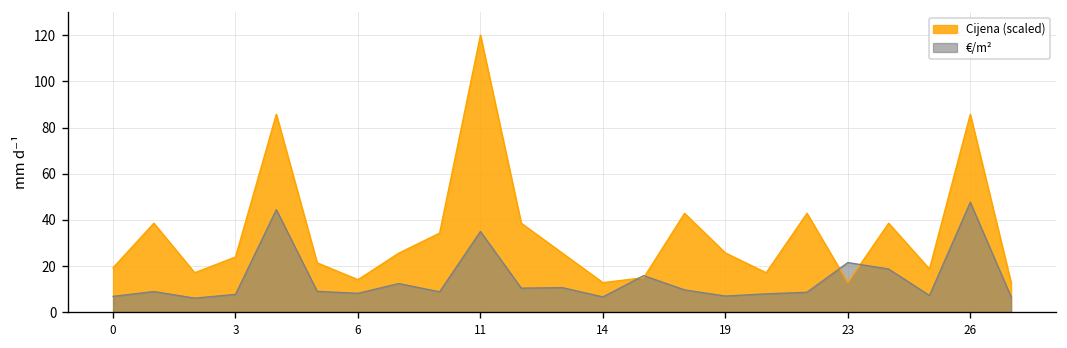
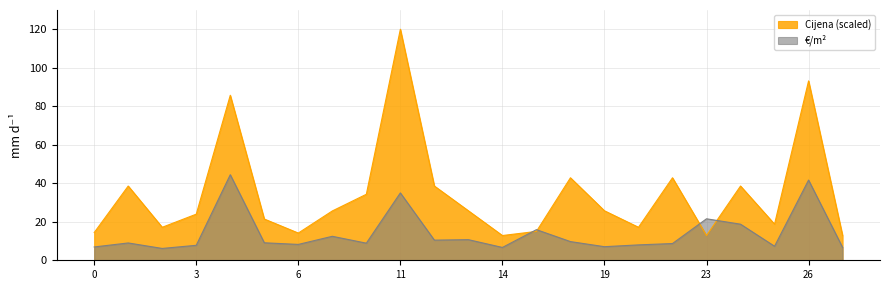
  {
    "Cijena (scaled)": {
-     "0": 19,
+     "0": 14,
      "3": 24,
      "6": 14,
      "23": 13,
-     "26": 86
+     "26": 93
    },
    "€/m²": {
      "0": 7,
      "3": 8,
      "6": 8,
      "23": 22,
-     "26": 48
+     "26": 42
    }
  }
